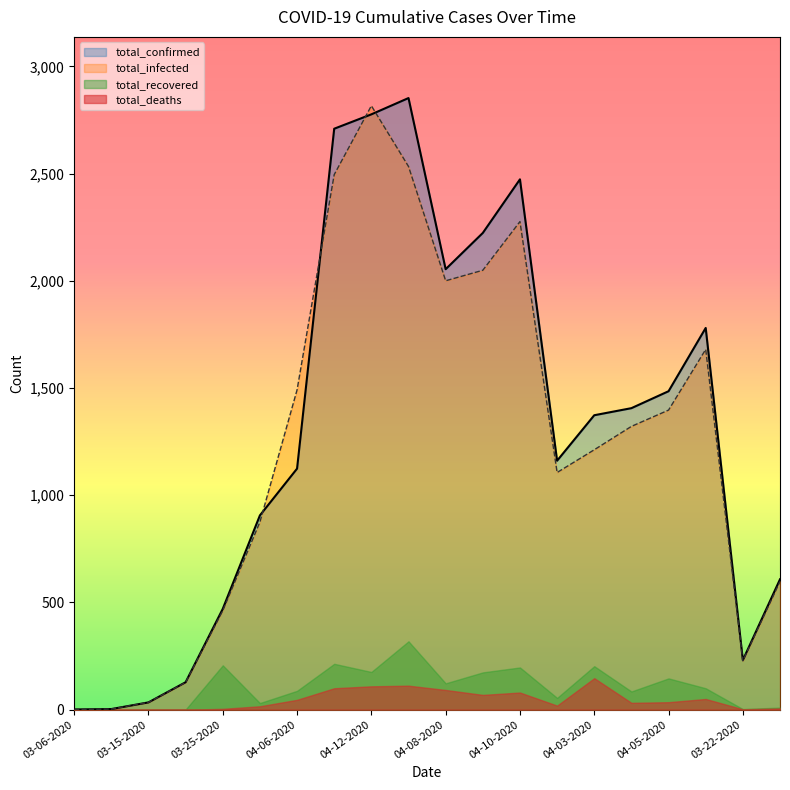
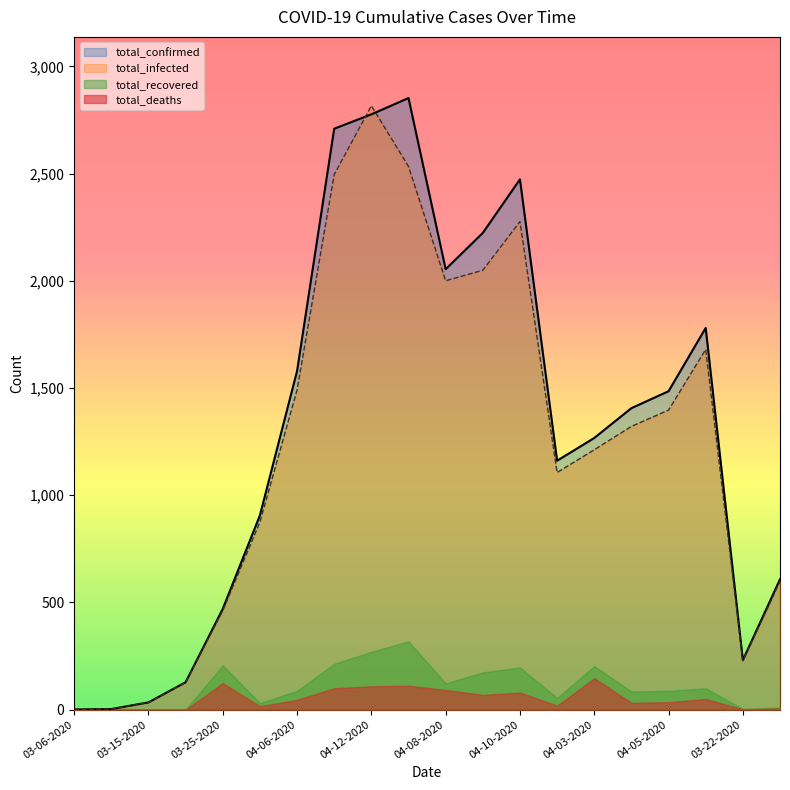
  {
    "total_confirmed": {
-     "04-06-2020": "1,120",
+     "04-06-2020": "1,580",
      "04-12-2020": "2,780",
      "04-08-2020": "2,050",
      "04-10-2020": "2,470",
-     "04-03-2020": "1,370",
+     "04-03-2020": "1,270",
      "04-05-2020": "1,490"
    },
    "total_infected": {
      "04-06-2020": "1,490",
      "04-12-2020": "2,820",
      "04-08-2020": "2,000",
      "04-10-2020": "2,280",
      "04-03-2020": "1,210",
      "04-05-2020": "1,400"
    },
    "total_recovered": {
      "03-25-2020": "210",
      "04-06-2020": "90",
-     "04-12-2020": "180",
+     "04-12-2020": "270",
      "04-08-2020": "120",
      "04-10-2020": "200",
      "04-03-2020": "200",
-     "04-05-2020": "150"
+     "04-05-2020": "90"
    },
    "total_deaths": {
-     "03-25-2020": "0",
+     "03-25-2020": "120",
      "04-06-2020": "50",
      "04-12-2020": "110",
      "04-08-2020": "90",
      "04-10-2020": "80",
      "04-03-2020": "150",
      "04-05-2020": "40"
    }
  }
